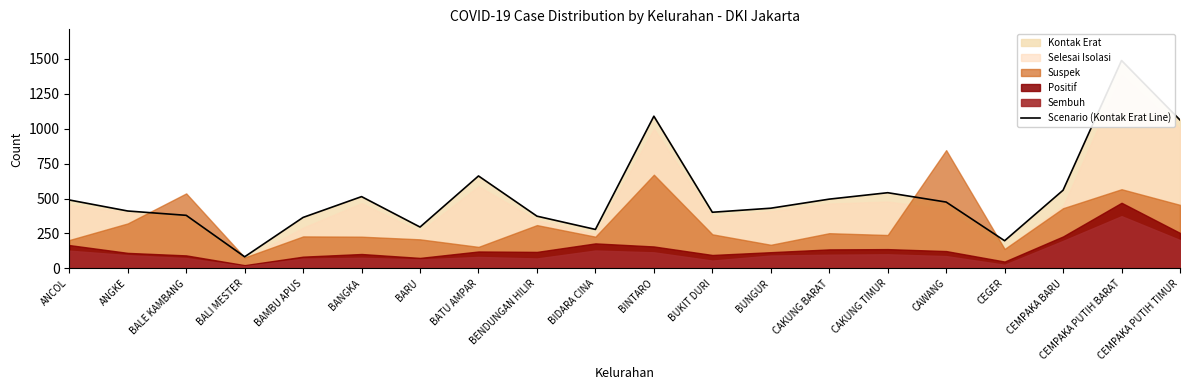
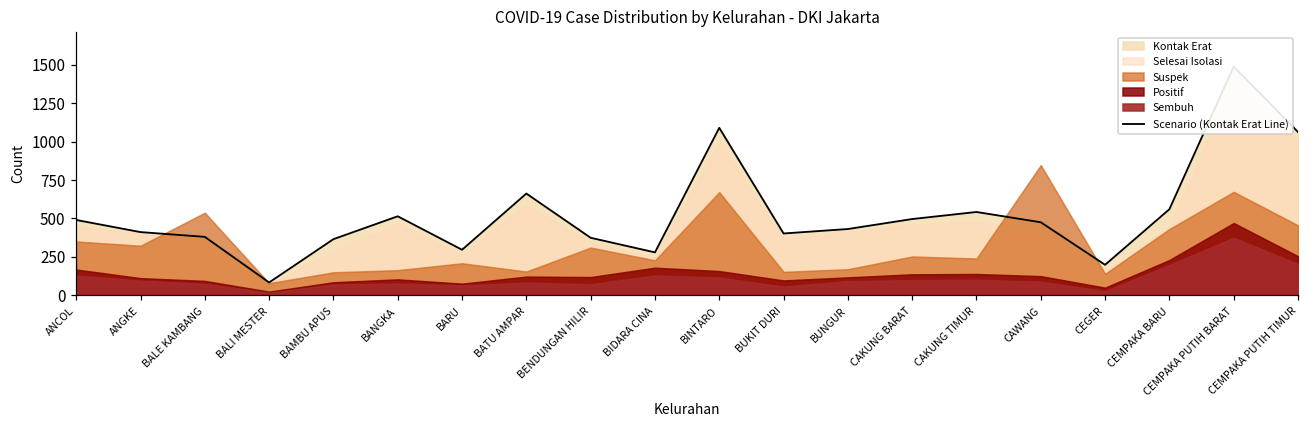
  {
    "Suspek": {
-     "ANCOL": 200,
+     "ANCOL": 350,
      "ANGKE": 320,
      "BALE KAMBANG": 540,
-     "BAMBU APUS": 230,
-     "BANGKA": 230,
+     "BAMBU APUS": 150,
+     "BANGKA": 160,
      "BARU": 210,
      "BATU AMPAR": 150,
      "BENDUNGAN HILIR": 310,
      "BINTARO": 670,
-     "BUKIT DURI": 240,
+     "BUKIT DURI": 150,
      "BUNGUR": 170,
      "CAKUNG BARAT": 250,
      "CAKUNG TIMUR": 240,
      "CAWANG": 850,
-     "CEMPAKA PUTIH BARAT": 570,
+     "CEMPAKA PUTIH BARAT": 670,
      "CEMPAKA PUTIH TIMUR": 460
    }
  }
